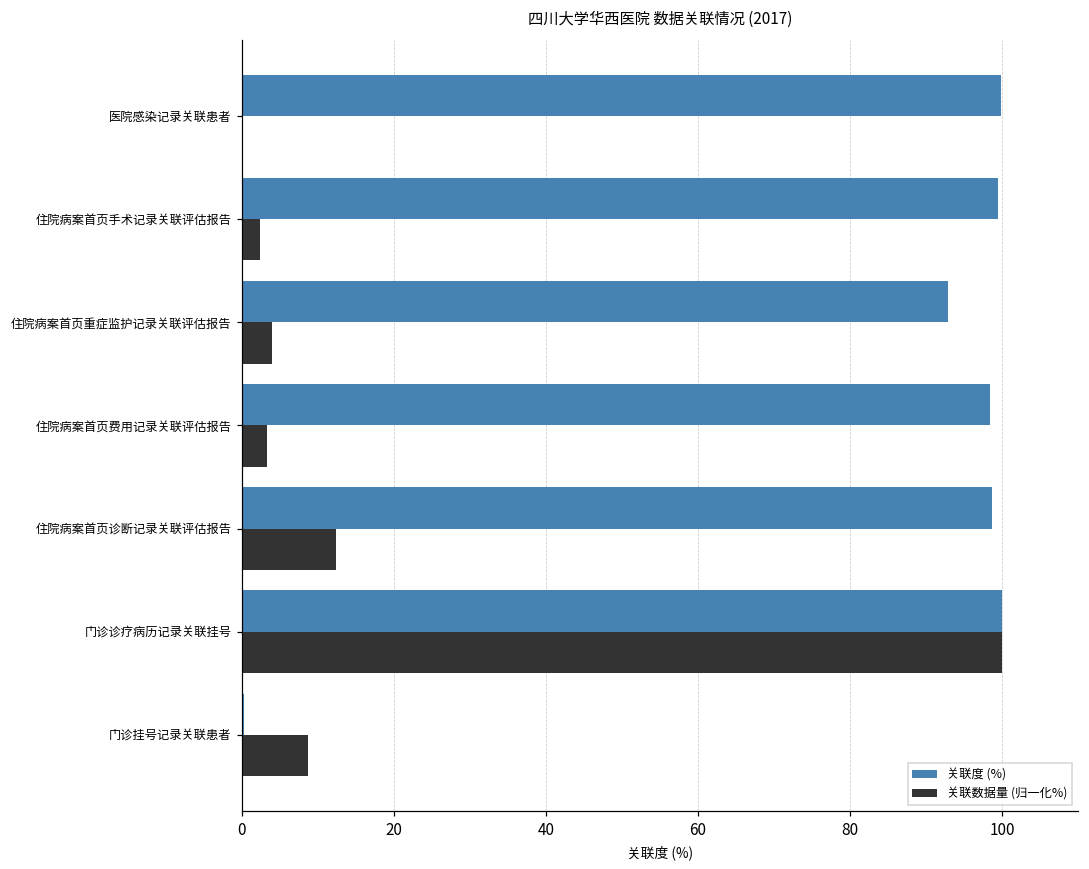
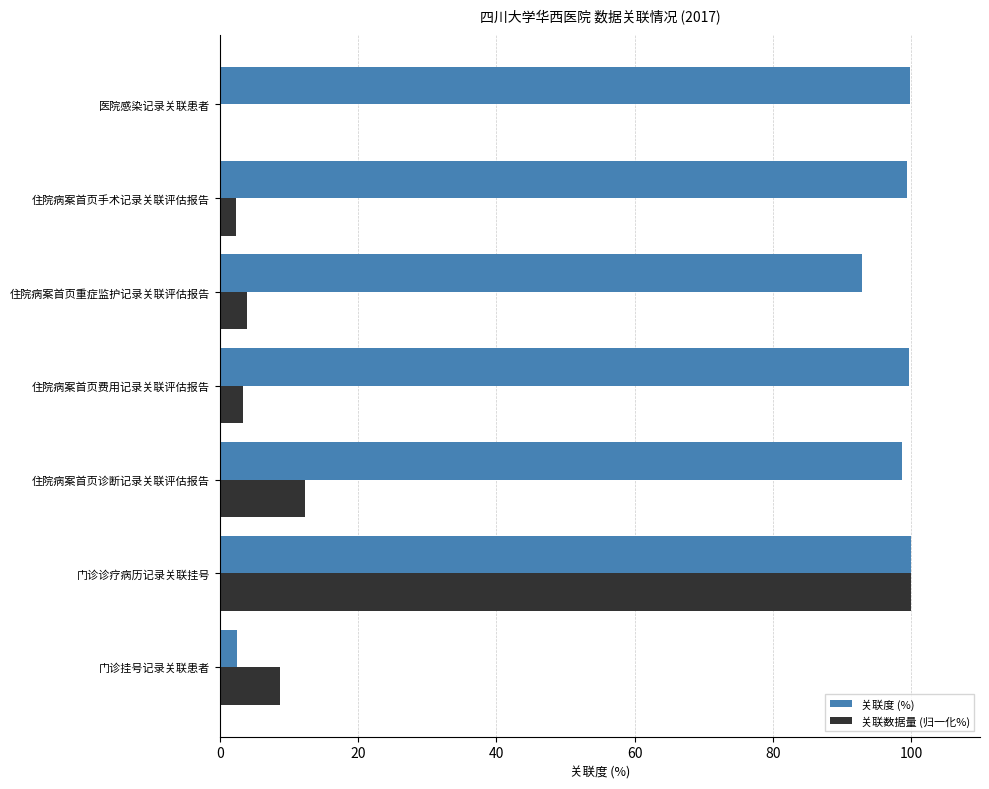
  {
    "关联度 (%)": {
      "医院感染记录关联患者": 100,
      "住院病案首页手术记录关联评估报告": 100,
      "住院病案首页重症监护记录关联评估报告": 93,
-     "住院病案首页费用记录关联评估报告": 98,
+     "住院病案首页费用记录关联评估报告": 100,
      "住院病案首页诊断记录关联评估报告": 99,
      "门诊诊疗病历记录关联挂号": 100,
-     "门诊挂号记录关联患者": 0
+     "门诊挂号记录关联患者": 2
    },
    "关联数据量 (归一化%)": {
      "住院病案首页手术记录关联评估报告": 2,
      "住院病案首页重症监护记录关联评估报告": 4,
      "住院病案首页费用记录关联评估报告": 3,
      "住院病案首页诊断记录关联评估报告": 12,
      "门诊诊疗病历记录关联挂号": 100,
      "门诊挂号记录关联患者": 9
    }
  }
